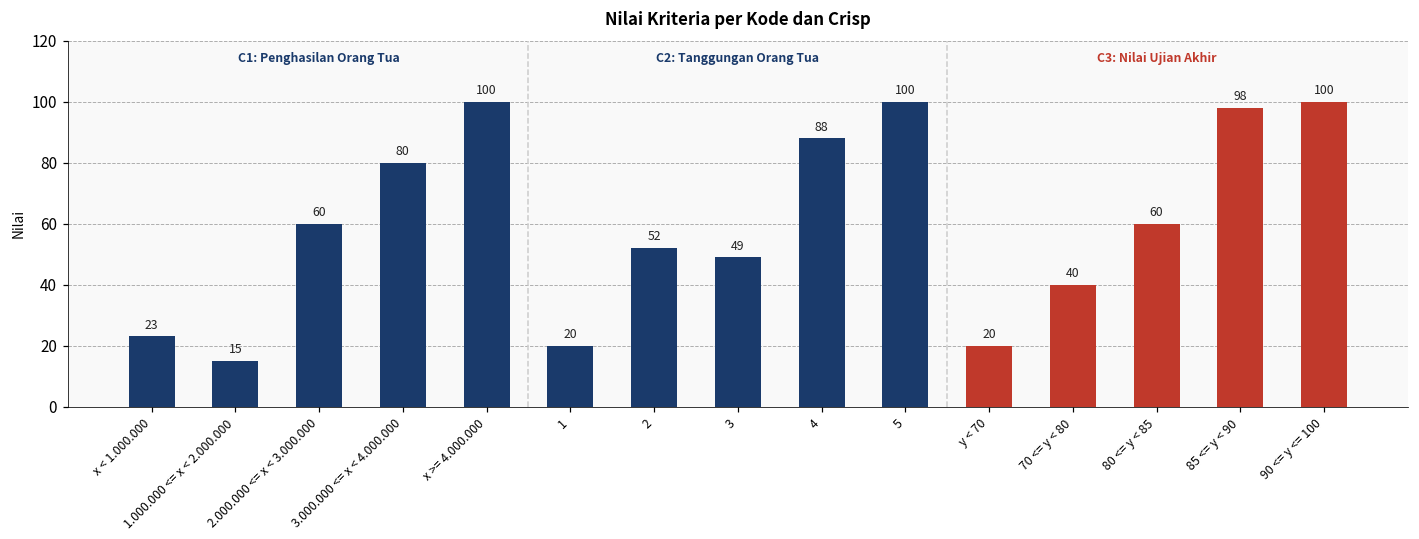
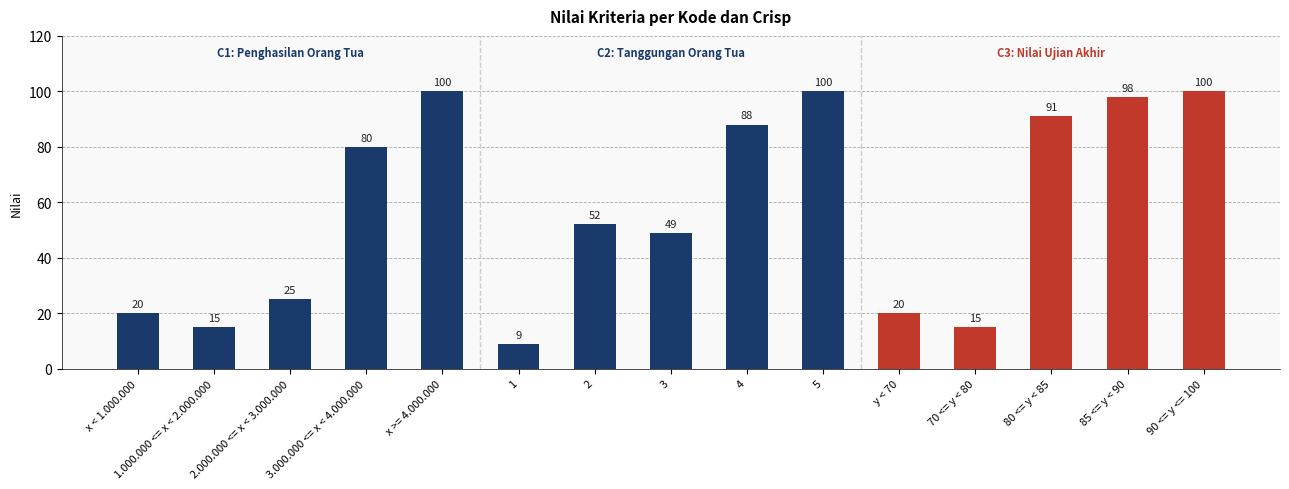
  {
-   "x < 1.000.000": 23,
+   "x < 1.000.000": 20,
    "1.000.000 <= x < 2.000.000": 15,
-   "2.000.000 <= x < 3.000.000": 60,
+   "2.000.000 <= x < 3.000.000": 25,
    "3.000.000 <= x < 4.000.000": 80,
    "x >= 4.000.000": 100,
-   "1": 20,
+   "1": 9,
    "2": 52,
    "3": 49,
    "4": 88,
    "5": 100,
    "y < 70": 20,
-   "70 <= y < 80": 40,
-   "80 <= y < 85": 60,
+   "70 <= y < 80": 15,
+   "80 <= y < 85": 91,
    "85 <= y < 90": 98,
    "90 <= y <= 100": 100
  }
